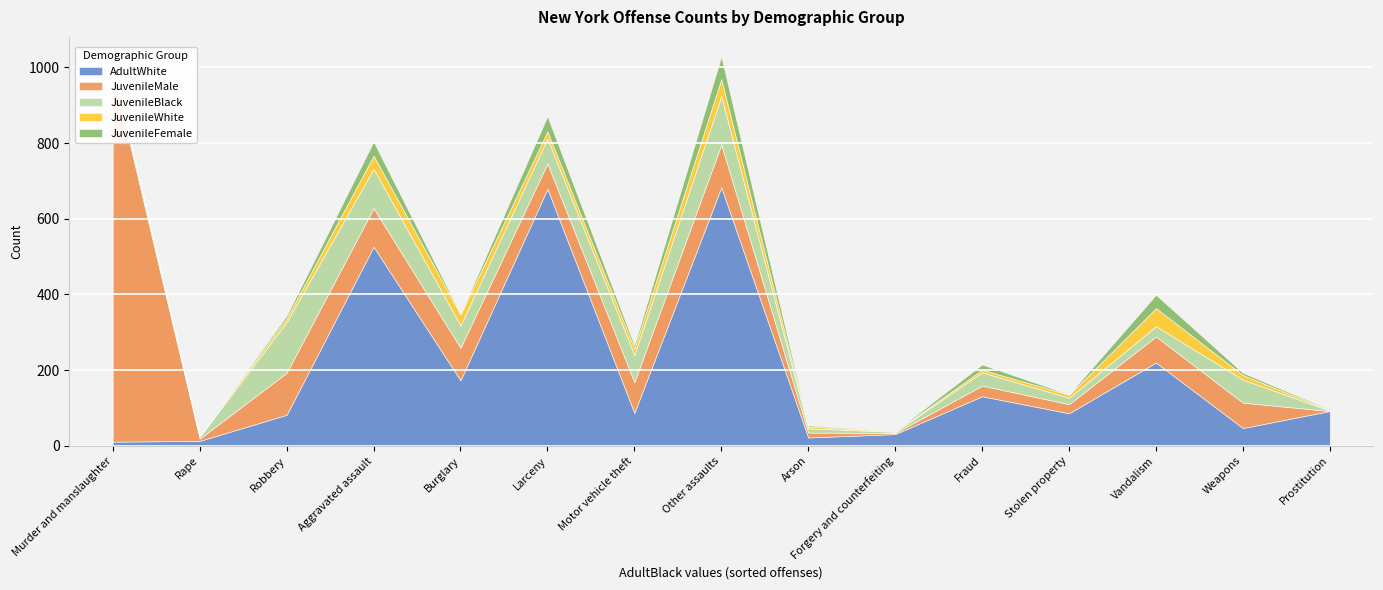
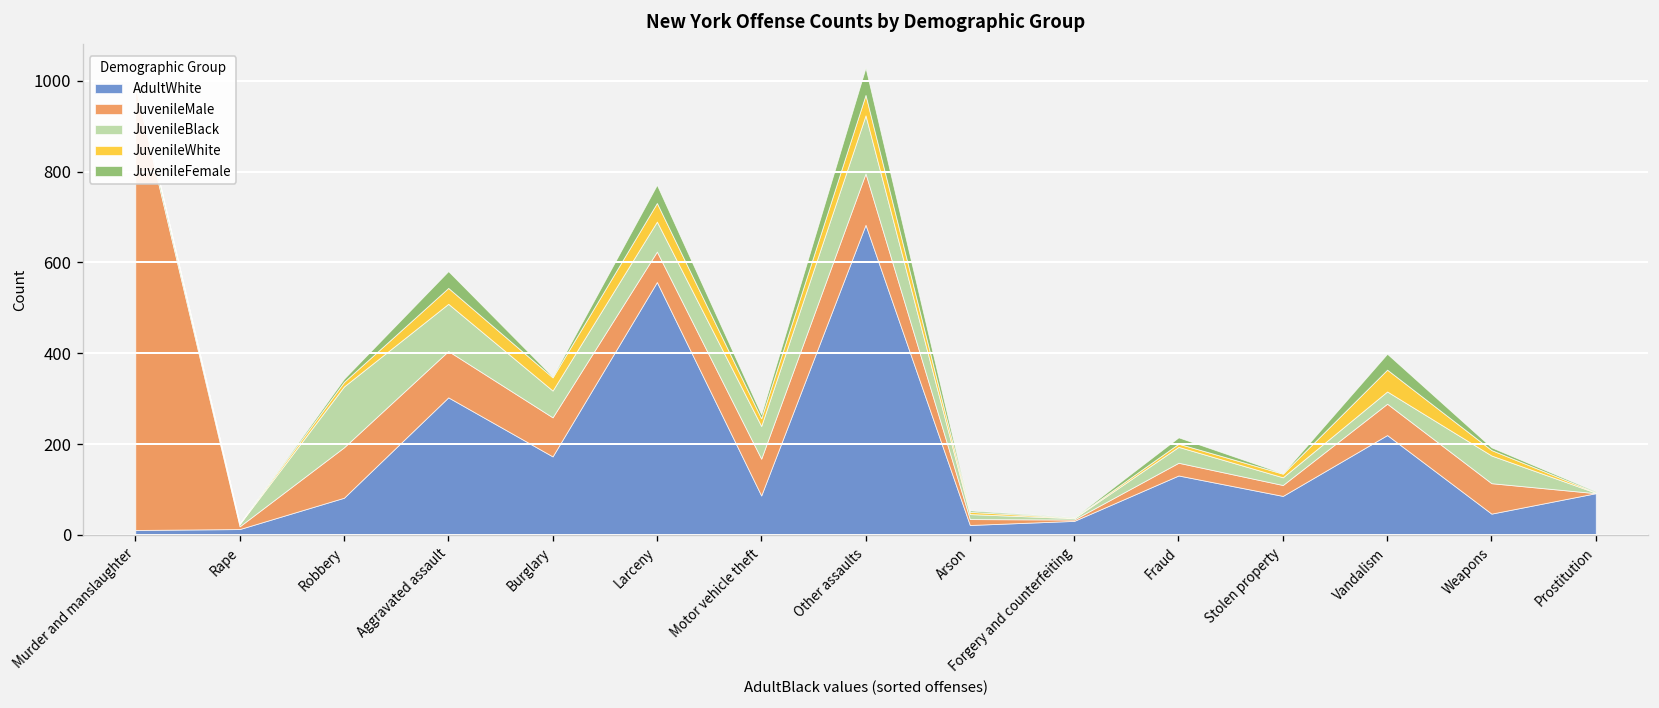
  {
    "AdultWhite": {
      "Murder and manslaughter": 10,
      "Robbery": 80,
-     "Aggravated assault": 530,
+     "Aggravated assault": 300,
      "Burglary": 170,
-     "Larceny": 680,
+     "Larceny": 560,
      "Motor vehicle theft": 90,
      "Other assaults": 680,
      "Arson": 20,
      "Fraud": 130,
      "Stolen property": 90,
      "Vandalism": 220,
      "Weapons": 50
    },
    "JuvenileMale": {
      "Robbery": 110,
      "Aggravated assault": 100,
      "Burglary": 90,
      "Larceny": 70,
      "Motor vehicle theft": 80,
      "Other assaults": 110,
      "Arson": 10,
      "Fraud": 30,
      "Stolen property": 20,
      "Vandalism": 70,
      "Weapons": 70
    },
    "JuvenileBlack": {
      "Robbery": 130,
      "Aggravated assault": 100,
      "Burglary": 60,
      "Larceny": 70,
      "Motor vehicle theft": 70,
      "Other assaults": 130,
      "Fraud": 40,
      "Stolen property": 20,
      "Vandalism": 30,
      "Weapons": 60
    },
    "JuvenileWhite": {
      "Robbery": 10,
      "Aggravated assault": 40,
-     "Larceny": 20,
+     "Larceny": 40,
      "Motor vehicle theft": 20,
      "Other assaults": 50,
      "Fraud": 10,
      "Vandalism": 50
    },
    "JuvenileFemale": {
      "Robbery": 10,
      "Aggravated assault": 40,
      "Larceny": 40,
      "Motor vehicle theft": 10,
      "Other assaults": 60,
      "Fraud": 10,
      "Vandalism": 40
    }
  }
